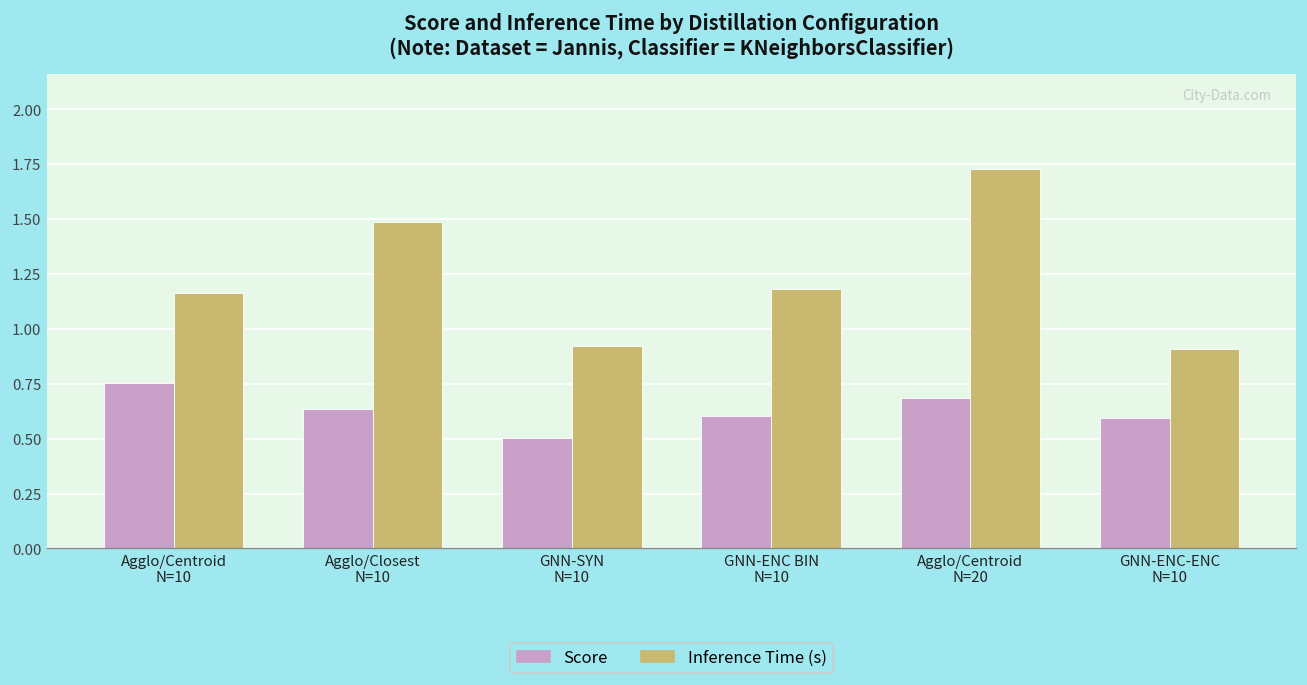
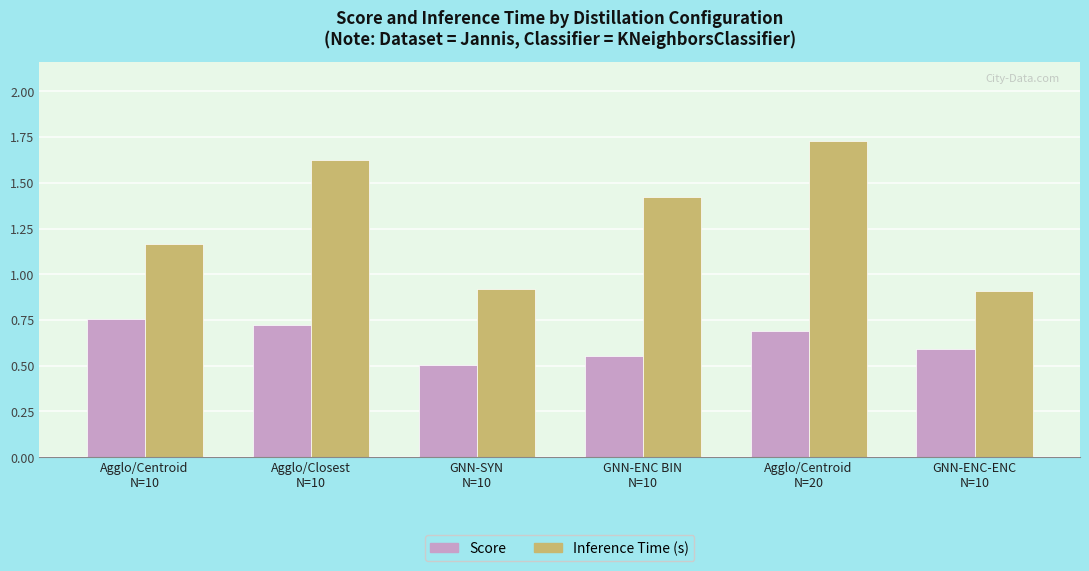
  {
    "Score": {
      "Agglo/Centroid N=10": 0.75,
-     "Agglo/Closest N=10": 0.63,
+     "Agglo/Closest N=10": 0.72,
      "GNN-SYN N=10": 0.50,
-     "GNN-ENC BIN N=10": 0.60,
+     "GNN-ENC BIN N=10": 0.55,
      "Agglo/Centroid N=20": 0.69,
      "GNN-ENC-ENC N=10": 0.59
    },
    "Inference Time (s)": {
      "Agglo/Centroid N=10": 1.16,
-     "Agglo/Closest N=10": 1.49,
+     "Agglo/Closest N=10": 1.62,
      "GNN-SYN N=10": 0.92,
-     "GNN-ENC BIN N=10": 1.18,
+     "GNN-ENC BIN N=10": 1.42,
      "Agglo/Centroid N=20": 1.73,
      "GNN-ENC-ENC N=10": 0.91
    }
  }
